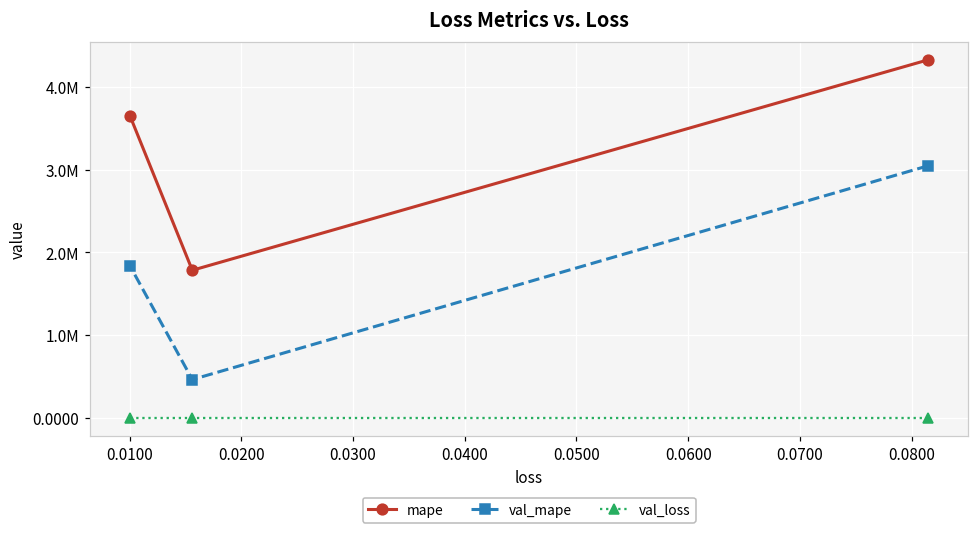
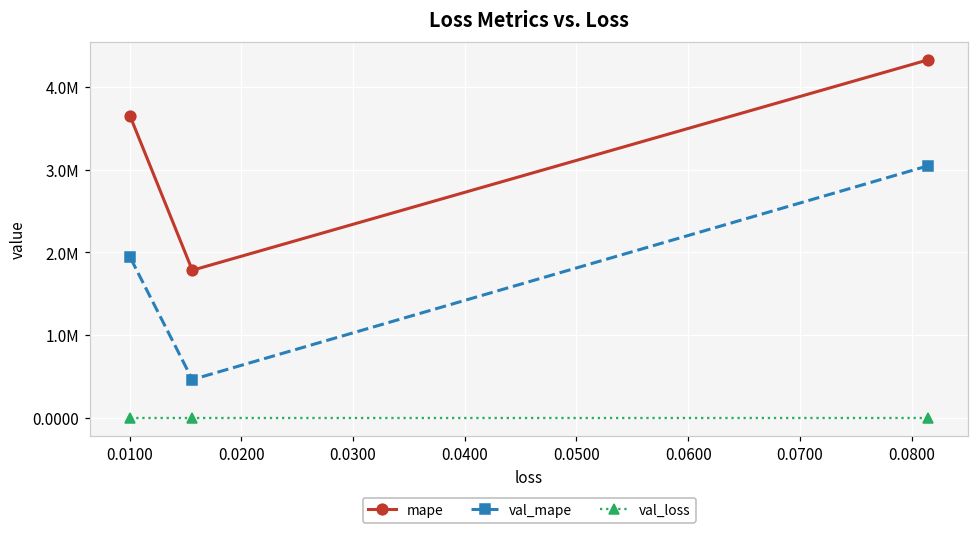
  {
    "mape": {
      "0.0100": 3600000
    },
    "val_mape": {
-     "0.0100": 1800000
+     "0.0100": 1900000
    },
    "val_loss": {
      "0.0100": 0
    }
  }
